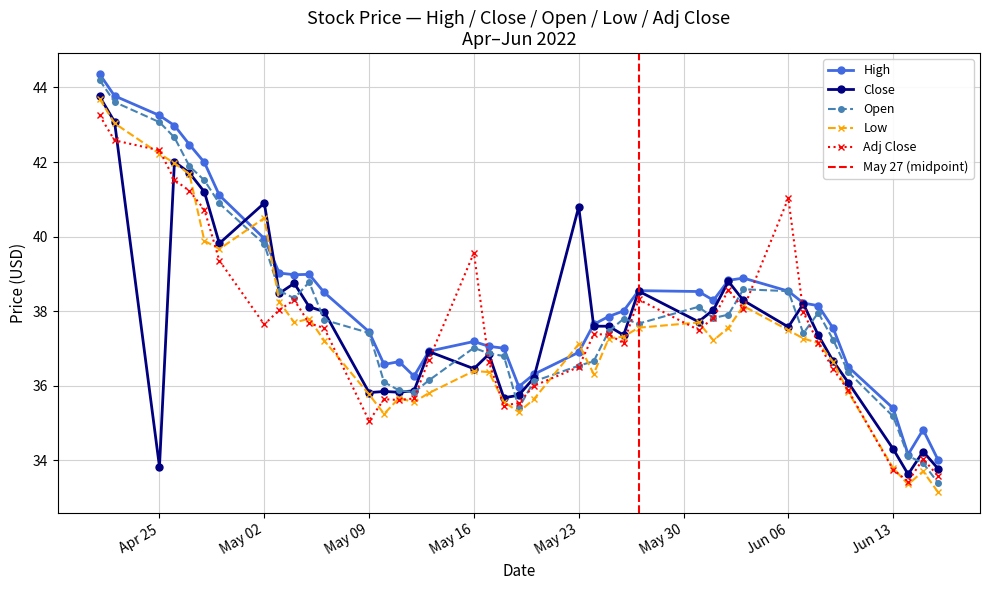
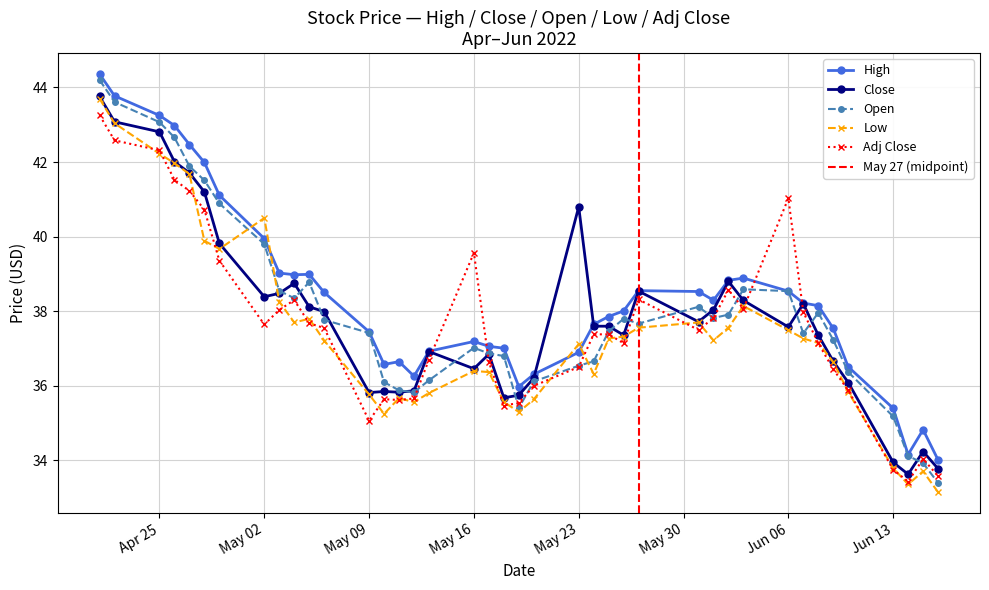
  {
    "Close": {
-     "Apr 25": 33.8,
-     "May 02": 40.9,
+     "Apr 25": 42.8,
+     "May 02": 38.4,
      "May 23": 40.8,
      "Jun 06": 37.6,
-     "Jun 13": 34.3
+     "Jun 13": 34.0
    },
    "Low": {
      "Apr 25": 42.2,
      "May 02": 40.5,
      "May 23": 37.1,
      "Jun 06": 37.5
    },
    "Adj Close": {
      "Apr 25": 42.3,
      "May 02": 37.6,
      "May 09": 35.1,
      "May 16": 39.6,
      "Jun 06": 41.0
    }
  }
